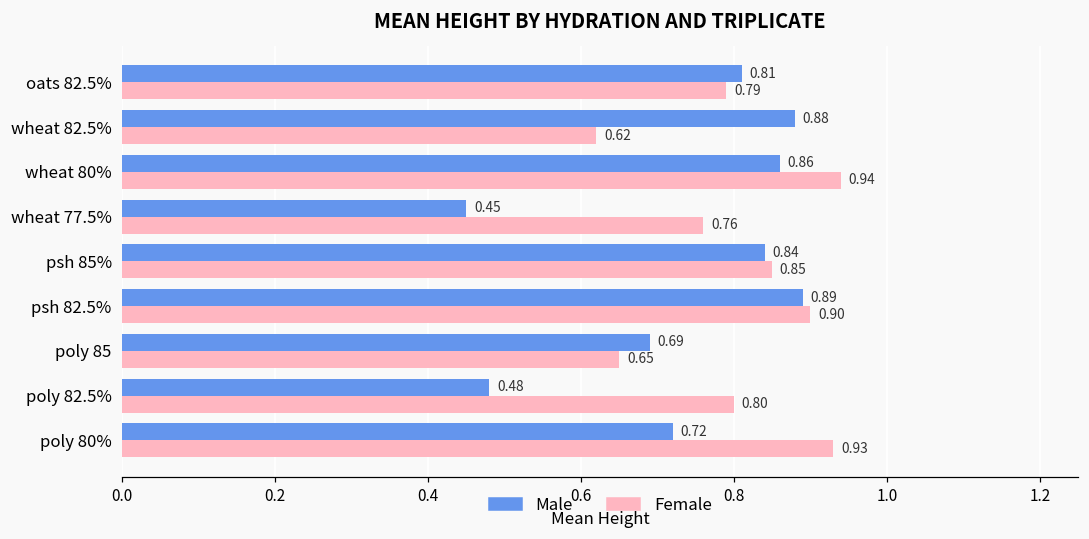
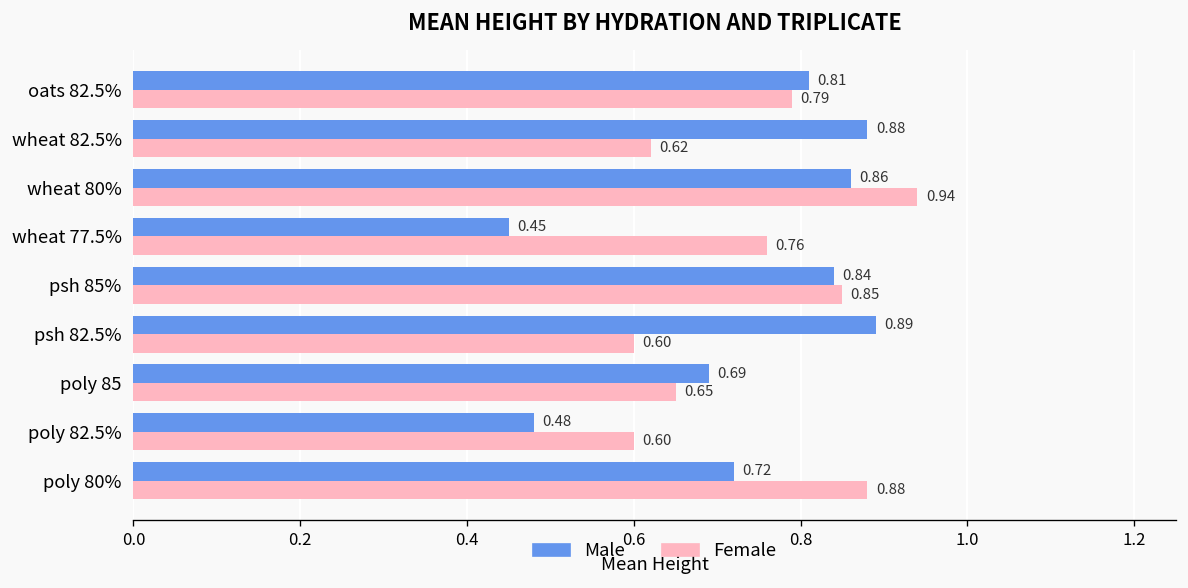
  {
    "Male": {
      "oats 82.5%": 0.81,
      "wheat 82.5%": 0.88,
      "wheat 80%": 0.86,
      "wheat 77.5%": 0.45,
      "psh 85%": 0.84,
      "psh 82.5%": 0.89,
      "poly 85": 0.69,
      "poly 82.5%": 0.48,
      "poly 80%": 0.72
    },
    "Female": {
      "oats 82.5%": 0.79,
      "wheat 82.5%": 0.62,
      "wheat 80%": 0.94,
      "wheat 77.5%": 0.76,
      "psh 85%": 0.85,
-     "psh 82.5%": 0.90,
+     "psh 82.5%": 0.60,
      "poly 85": 0.65,
-     "poly 82.5%": 0.80,
-     "poly 80%": 0.93
+     "poly 82.5%": 0.60,
+     "poly 80%": 0.88
    }
  }
